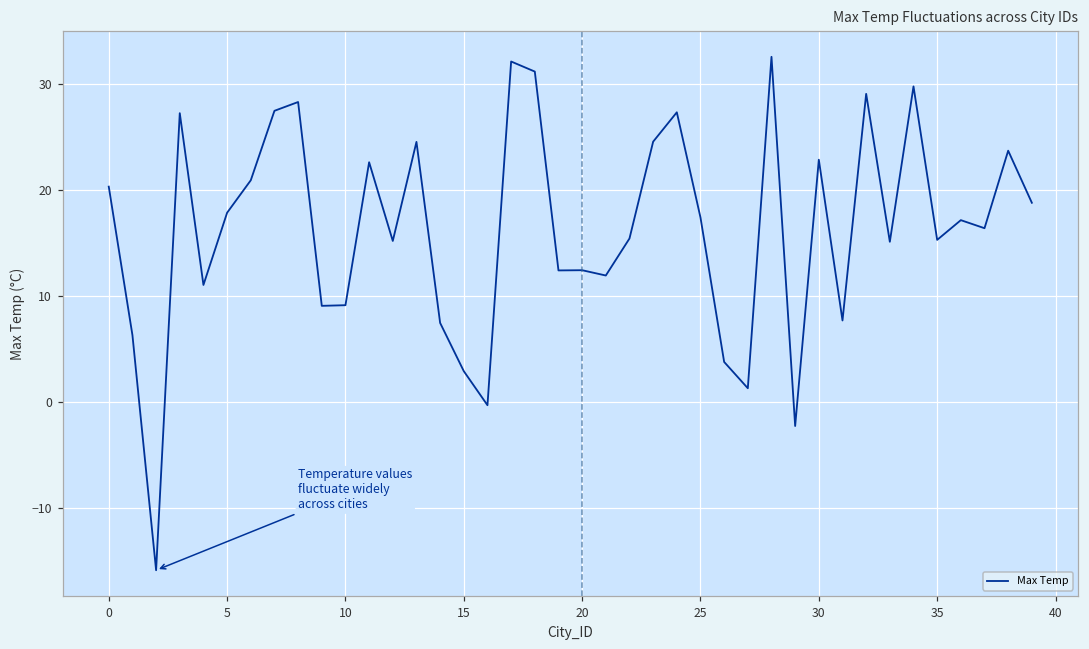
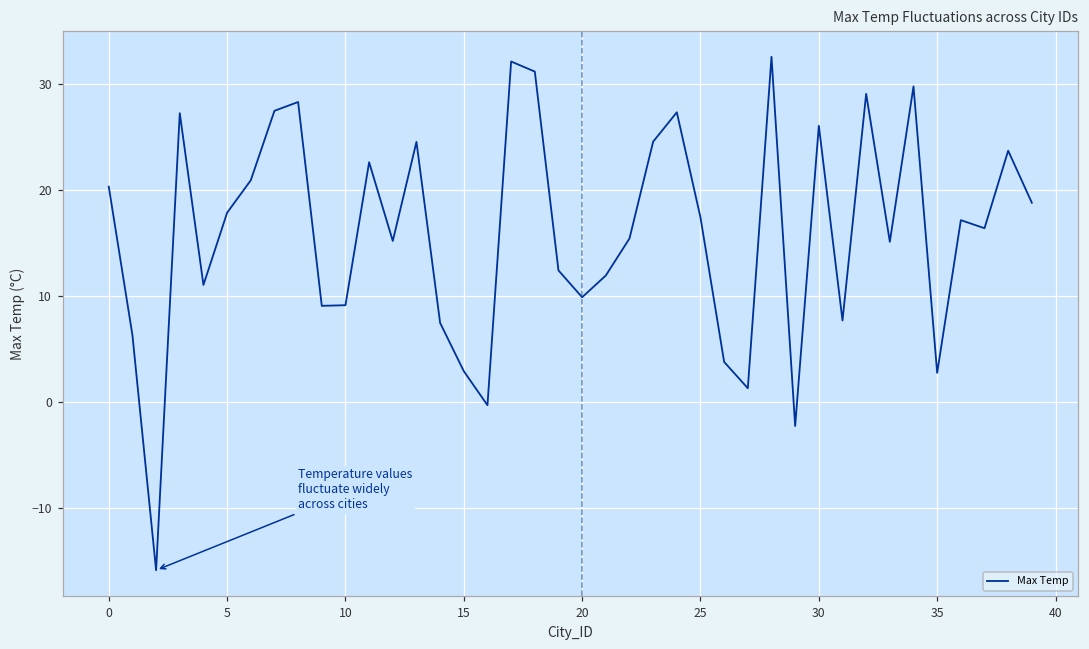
  {
    "0": 20,
    "5": 18,
    "10": 9,
    "15": 3,
-   "20": 12,
+   "20": 10,
    "25": 17,
-   "30": 23,
-   "35": 15
+   "30": 26,
+   "35": 3
  }
